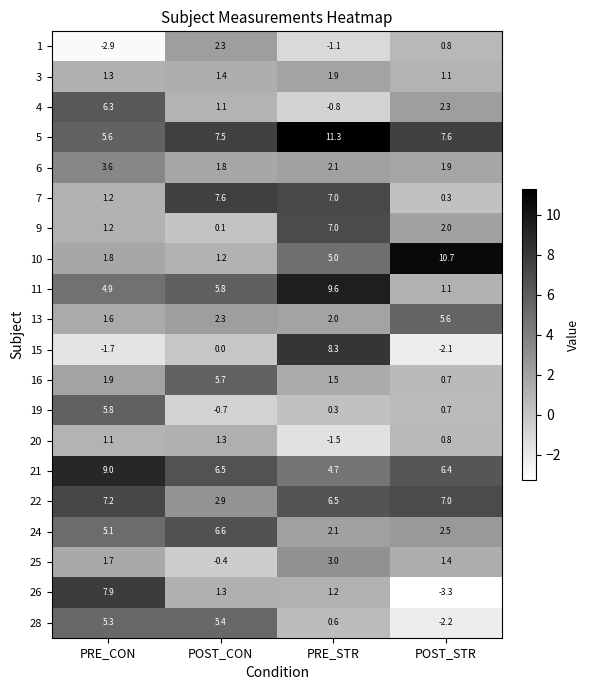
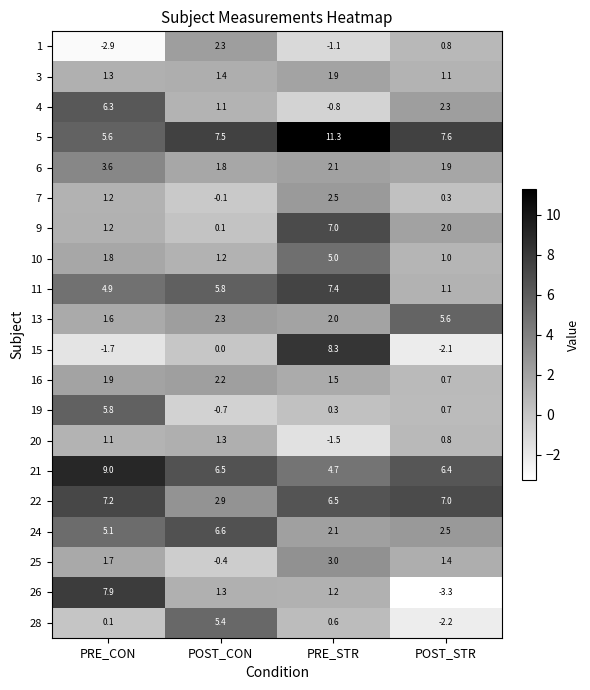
  {
    "1": {
      "PRE_CON": -2.9,
      "POST_CON": 2.3,
      "PRE_STR": -1.1,
      "POST_STR": 0.8
    },
    "3": {
      "PRE_CON": 1.3,
      "POST_CON": 1.4,
      "PRE_STR": 1.9,
      "POST_STR": 1.1
    },
    "4": {
      "PRE_CON": 6.3,
      "POST_CON": 1.1,
      "PRE_STR": -0.8,
      "POST_STR": 2.3
    },
    "5": {
      "PRE_CON": 5.6,
      "POST_CON": 7.5,
      "PRE_STR": 11.3,
      "POST_STR": 7.6
    },
    "6": {
      "PRE_CON": 3.6,
      "POST_CON": 1.8,
      "PRE_STR": 2.1,
      "POST_STR": 1.9
    },
    "7": {
      "PRE_CON": 1.2,
-     "POST_CON": 7.6,
-     "PRE_STR": 7.0,
+     "POST_CON": -0.1,
+     "PRE_STR": 2.5,
      "POST_STR": 0.3
    },
    "9": {
      "PRE_CON": 1.2,
      "POST_CON": 0.1,
      "PRE_STR": 7.0,
      "POST_STR": 2.0
    },
    "10": {
      "PRE_CON": 1.8,
      "POST_CON": 1.2,
      "PRE_STR": 5.0,
-     "POST_STR": 10.7
+     "POST_STR": 1.0
    },
    "11": {
      "PRE_CON": 4.9,
      "POST_CON": 5.8,
-     "PRE_STR": 9.6,
+     "PRE_STR": 7.4,
      "POST_STR": 1.1
    },
    "13": {
      "PRE_CON": 1.6,
      "POST_CON": 2.3,
      "PRE_STR": 2.0,
      "POST_STR": 5.6
    },
    "15": {
      "PRE_CON": -1.7,
      "POST_CON": 0.0,
      "PRE_STR": 8.3,
      "POST_STR": -2.1
    },
    "16": {
      "PRE_CON": 1.9,
-     "POST_CON": 5.7,
+     "POST_CON": 2.2,
      "PRE_STR": 1.5,
      "POST_STR": 0.7
    },
    "19": {
      "PRE_CON": 5.8,
      "POST_CON": -0.7,
      "PRE_STR": 0.3,
      "POST_STR": 0.7
    },
    "20": {
      "PRE_CON": 1.1,
      "POST_CON": 1.3,
      "PRE_STR": -1.5,
      "POST_STR": 0.8
    },
    "21": {
      "PRE_CON": 9.0,
      "POST_CON": 6.5,
      "PRE_STR": 4.7,
      "POST_STR": 6.4
    },
    "22": {
      "PRE_CON": 7.2,
      "POST_CON": 2.9,
      "PRE_STR": 6.5,
      "POST_STR": 7.0
    },
    "24": {
      "PRE_CON": 5.1,
      "POST_CON": 6.6,
      "PRE_STR": 2.1,
      "POST_STR": 2.5
    },
    "25": {
      "PRE_CON": 1.7,
      "POST_CON": -0.4,
      "PRE_STR": 3.0,
      "POST_STR": 1.4
    },
    "26": {
      "PRE_CON": 7.9,
      "POST_CON": 1.3,
      "PRE_STR": 1.2,
      "POST_STR": -3.3
    },
    "28": {
-     "PRE_CON": 5.3,
+     "PRE_CON": 0.1,
      "POST_CON": 5.4,
      "PRE_STR": 0.6,
      "POST_STR": -2.2
    }
  }
